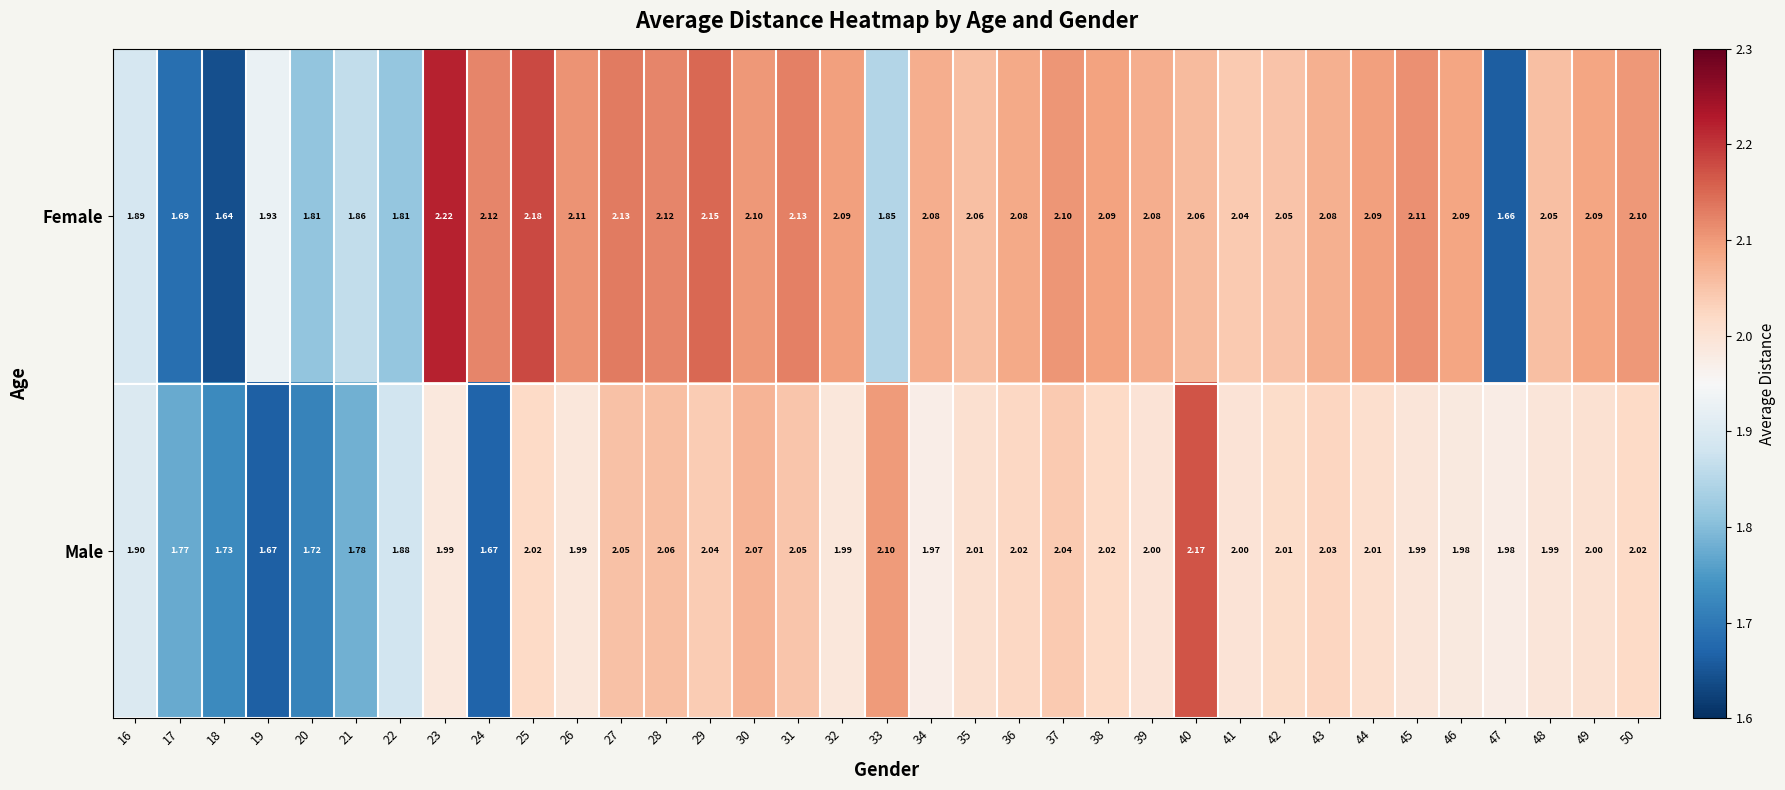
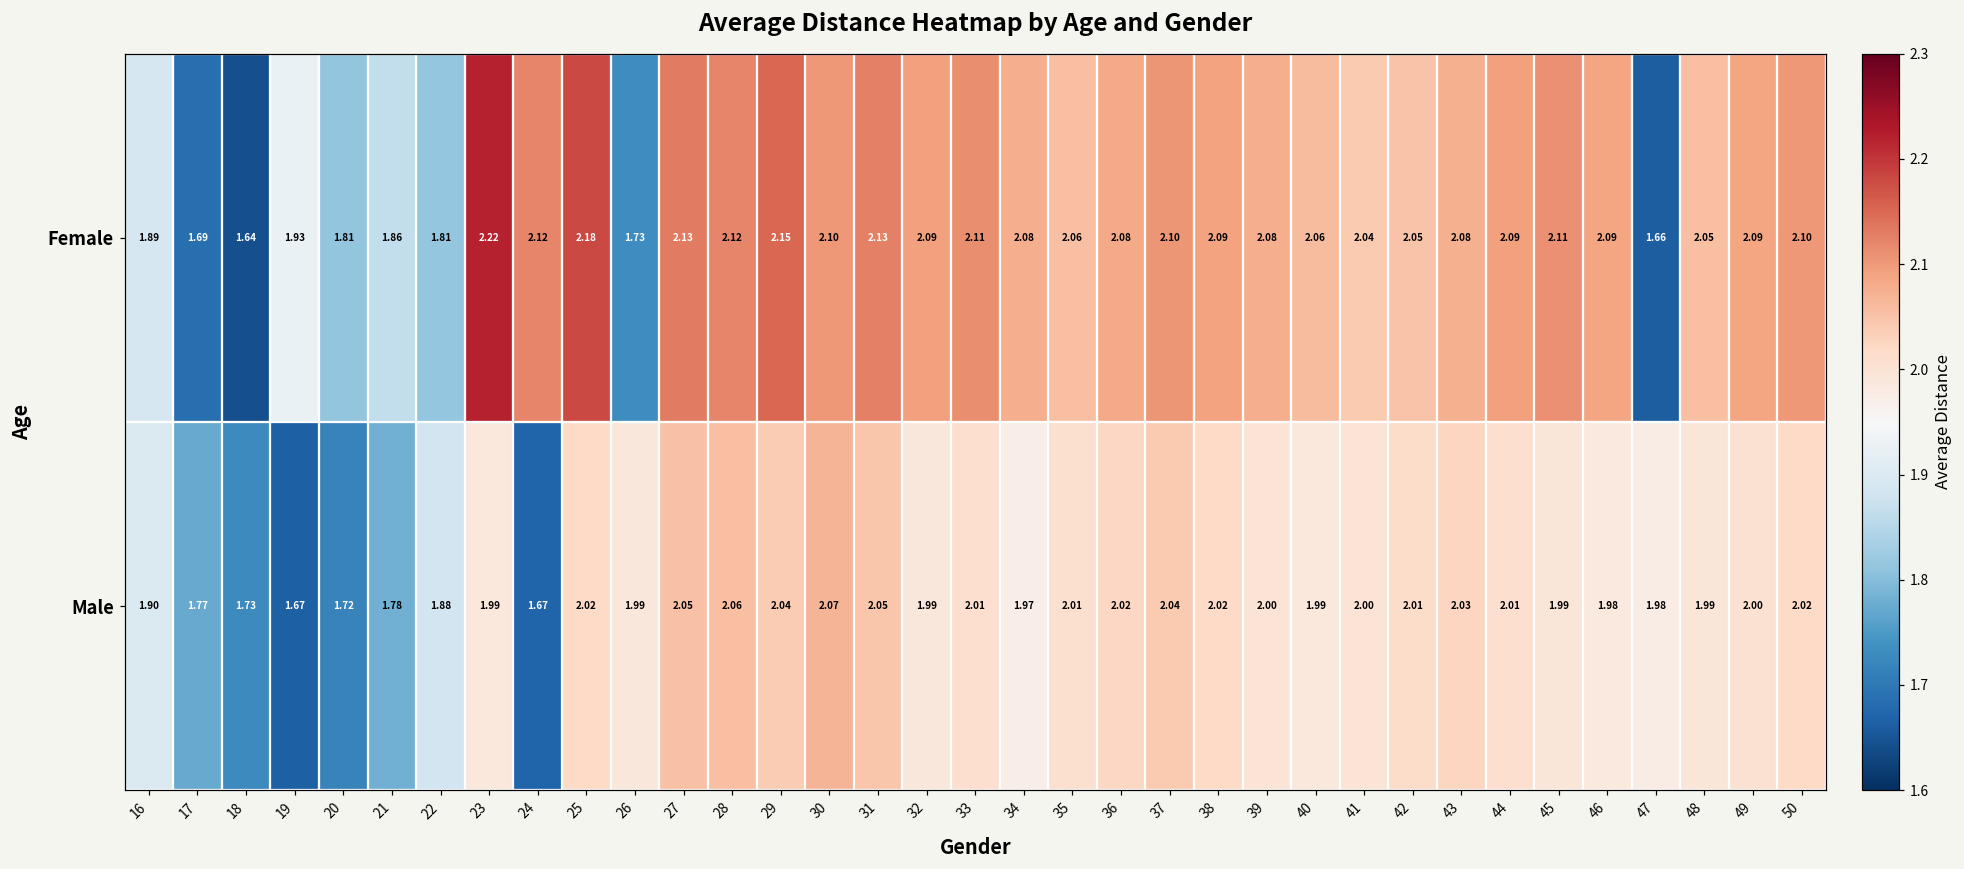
  {
    "Female": {
      "16": 1.89,
      "17": 1.69,
      "18": 1.64,
      "19": 1.93,
      "20": 1.81,
      "21": 1.86,
      "22": 1.81,
      "23": 2.22,
      "24": 2.12,
      "25": 2.18,
-     "26": 2.11,
+     "26": 1.73,
      "27": 2.13,
      "28": 2.12,
      "29": 2.15,
      "30": 2.10,
      "31": 2.13,
      "32": 2.09,
-     "33": 1.85,
+     "33": 2.11,
      "34": 2.08,
      "35": 2.06,
      "36": 2.08,
      "37": 2.10,
      "38": 2.09,
      "39": 2.08,
      "40": 2.06,
      "41": 2.04,
      "42": 2.05,
      "43": 2.08,
      "44": 2.09,
      "45": 2.11,
      "46": 2.09,
      "47": 1.66,
      "48": 2.05,
      "49": 2.09,
      "50": 2.10
    },
    "Male": {
      "16": 1.90,
      "17": 1.77,
      "18": 1.73,
      "19": 1.67,
      "20": 1.72,
      "21": 1.78,
      "22": 1.88,
      "23": 1.99,
      "24": 1.67,
      "25": 2.02,
      "26": 1.99,
      "27": 2.05,
      "28": 2.06,
      "29": 2.04,
      "30": 2.07,
      "31": 2.05,
      "32": 1.99,
-     "33": 2.10,
+     "33": 2.01,
      "34": 1.97,
      "35": 2.01,
      "36": 2.02,
      "37": 2.04,
      "38": 2.02,
      "39": 2.00,
-     "40": 2.17,
+     "40": 1.99,
      "41": 2.00,
      "42": 2.01,
      "43": 2.03,
      "44": 2.01,
      "45": 1.99,
      "46": 1.98,
      "47": 1.98,
      "48": 1.99,
      "49": 2.00,
      "50": 2.02
    }
  }
